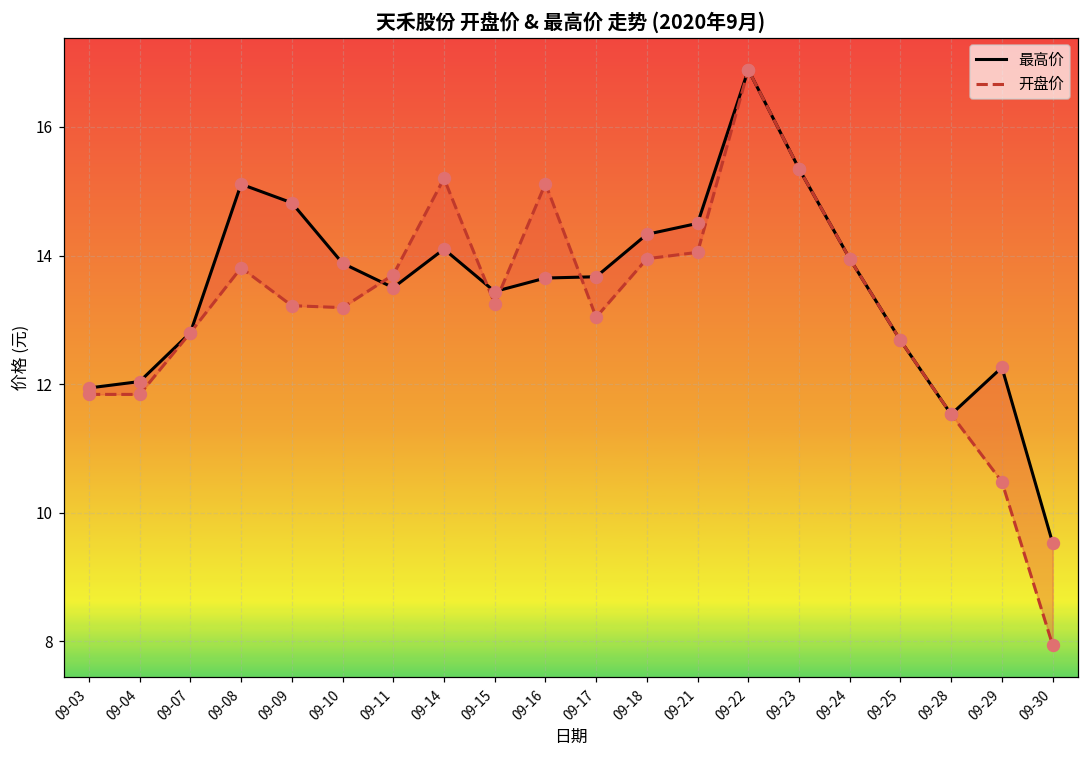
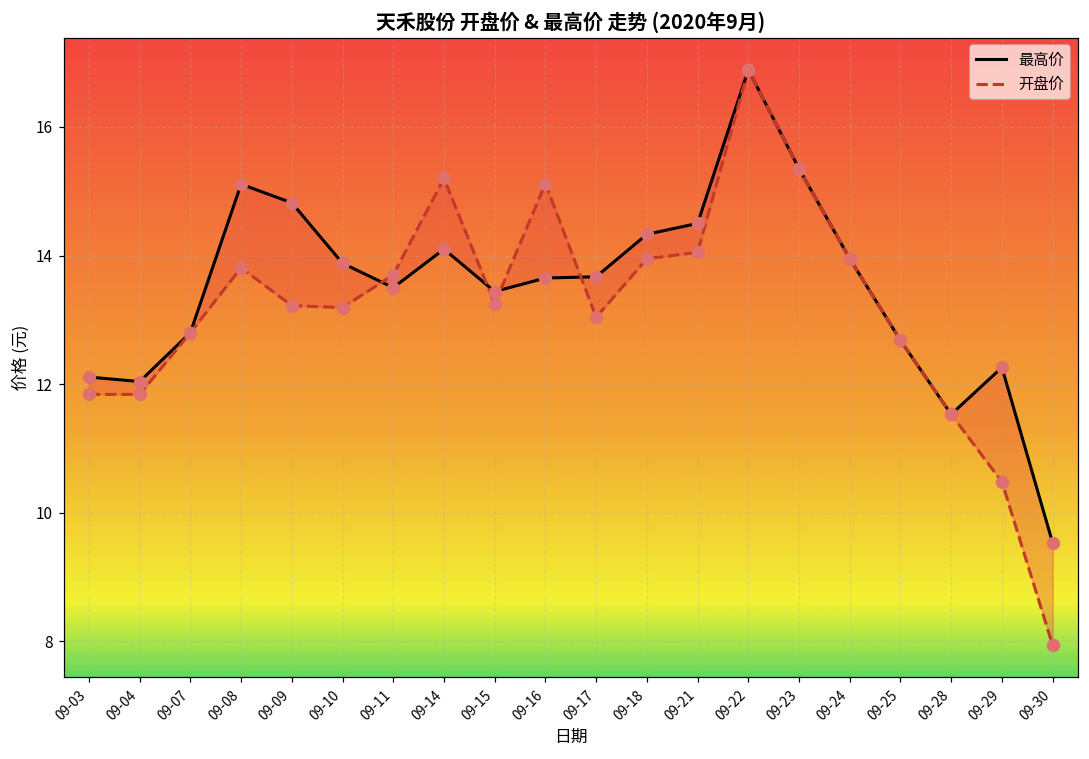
  {
    "最高价": {
-     "09-03": 11.9,
+     "09-03": 12.1,
      "09-11": 13.5,
      "09-14": 14.1,
      "09-16": 13.7
    }
  }
